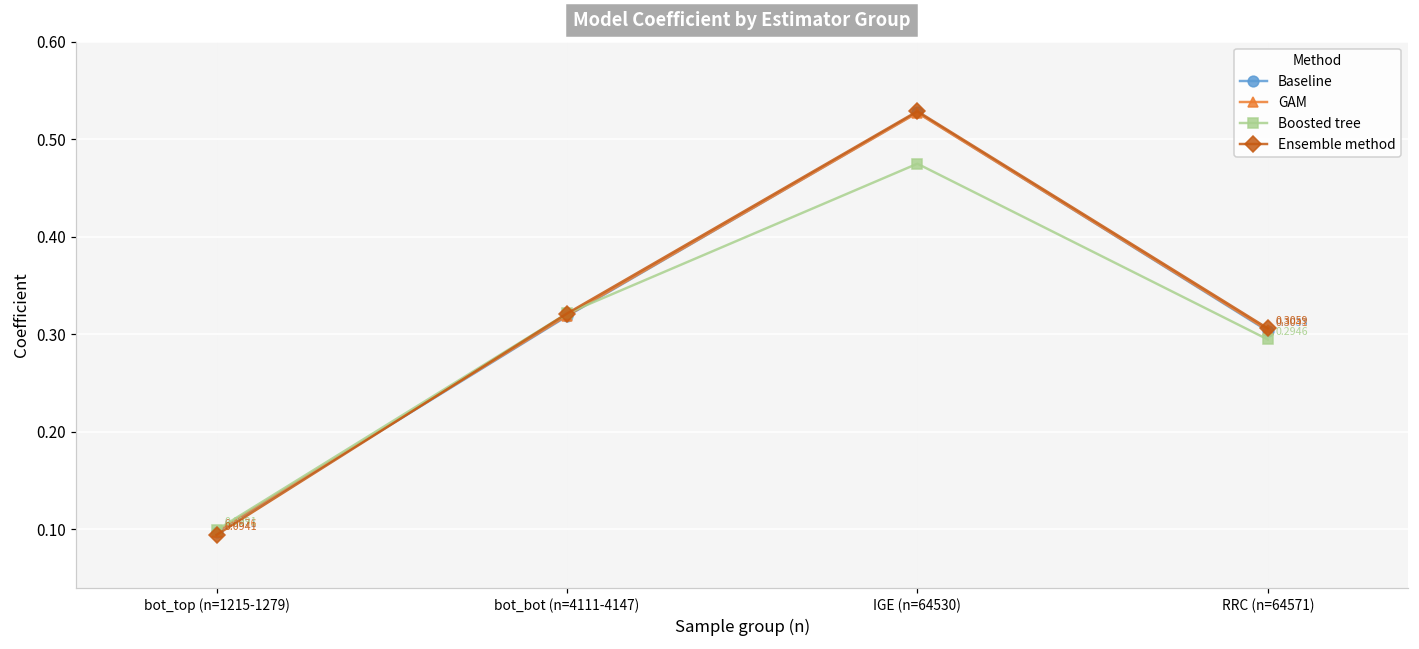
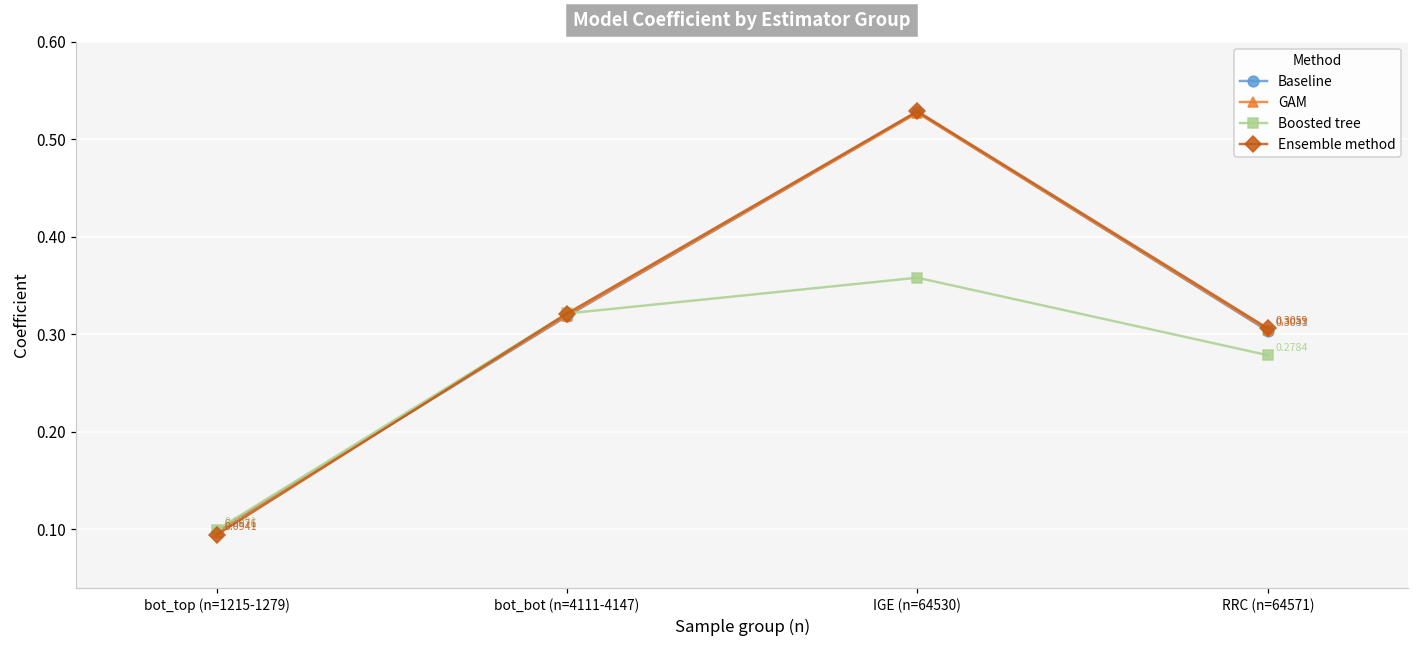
  {
    "Boosted tree": {
-     "IGE (n=64530)": 0.47,
-     "RRC (n=64571)": 0.2946
+     "IGE (n=64530)": 0.36,
+     "RRC (n=64571)": 0.2784
    }
  }
